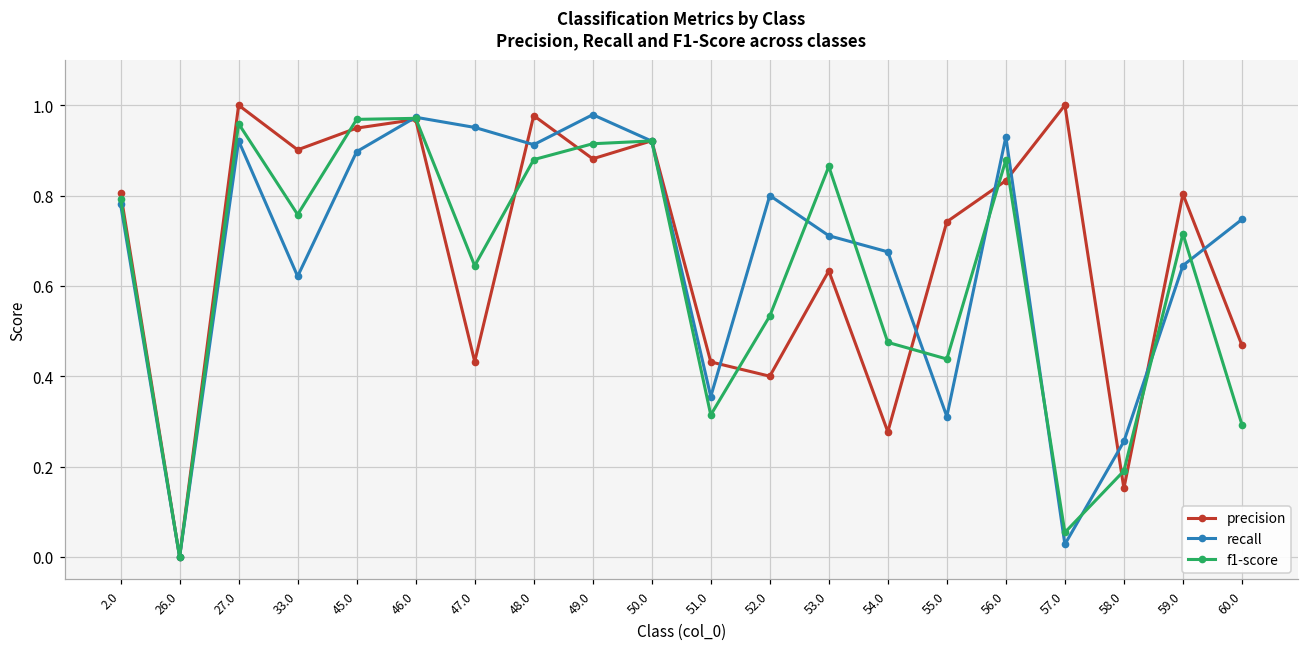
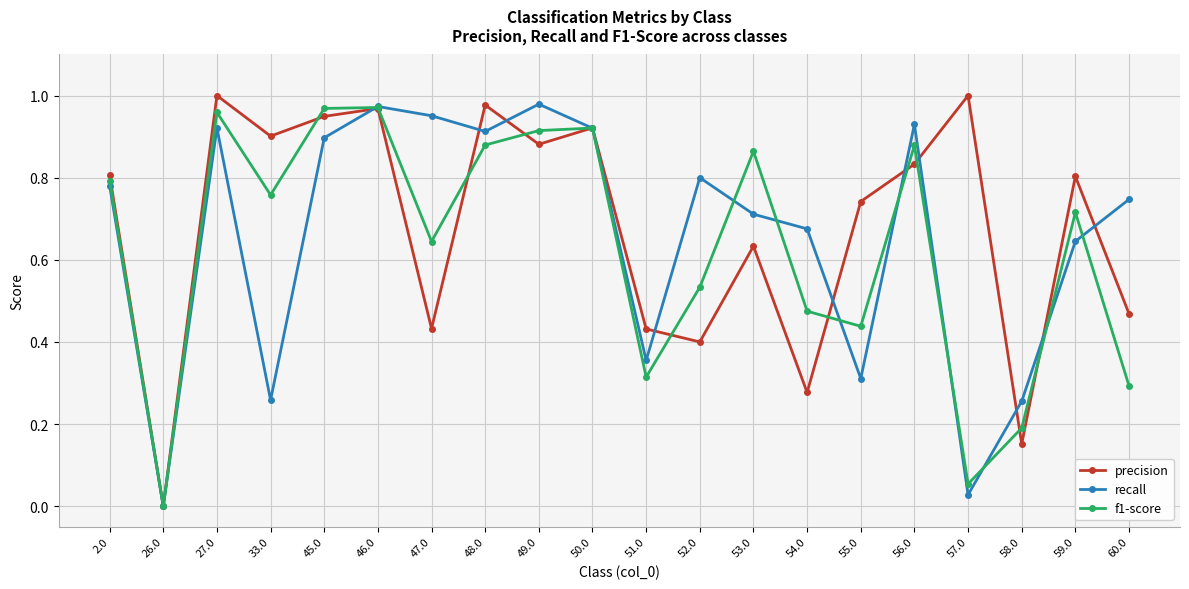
  {
    "precision": {
      "2.0": 0.81,
      "27.0": 1.00,
      "33.0": 0.90,
      "45.0": 0.95,
      "47.0": 0.43,
      "48.0": 0.98,
      "49.0": 0.88,
      "51.0": 0.43,
      "52.0": 0.40,
      "53.0": 0.63,
      "54.0": 0.28,
      "55.0": 0.74,
      "56.0": 0.83,
      "57.0": 1.00,
      "58.0": 0.15,
      "59.0": 0.80,
      "60.0": 0.47
    },
    "recall": {
      "2.0": 0.78,
      "27.0": 0.92,
-     "33.0": 0.62,
+     "33.0": 0.26,
      "45.0": 0.90,
      "47.0": 0.95,
      "48.0": 0.91,
      "49.0": 0.98,
      "51.0": 0.35,
      "52.0": 0.80,
      "53.0": 0.71,
      "54.0": 0.68,
      "55.0": 0.31,
      "56.0": 0.93,
      "57.0": 0.03,
      "58.0": 0.26,
      "59.0": 0.64,
      "60.0": 0.75
    },
    "f1-score": {
      "2.0": 0.79,
      "27.0": 0.96,
      "33.0": 0.76,
      "45.0": 0.97,
      "47.0": 0.64,
      "48.0": 0.88,
      "49.0": 0.91,
      "51.0": 0.31,
      "52.0": 0.53,
      "53.0": 0.86,
      "54.0": 0.47,
      "55.0": 0.44,
      "56.0": 0.88,
      "57.0": 0.05,
      "58.0": 0.19,
      "59.0": 0.72,
      "60.0": 0.29
    }
  }
